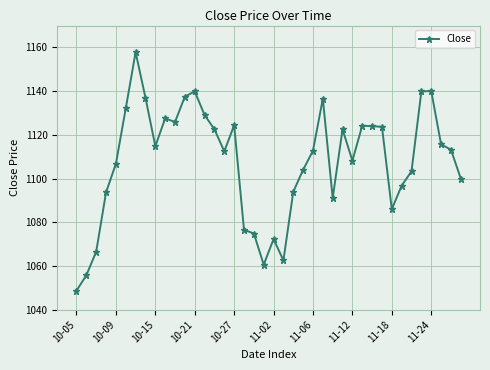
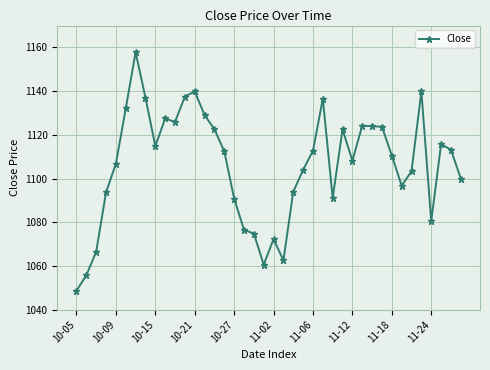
  {
    "10-05": 1049,
    "10-09": 1107,
    "10-15": 1115,
    "10-21": 1140,
-   "10-27": 1124,
+   "10-27": 1091,
    "11-02": 1072,
    "11-06": 1113,
    "11-12": 1108,
-   "11-18": 1086,
-   "11-24": 1140
+   "11-18": 1111,
+   "11-24": 1080
  }
